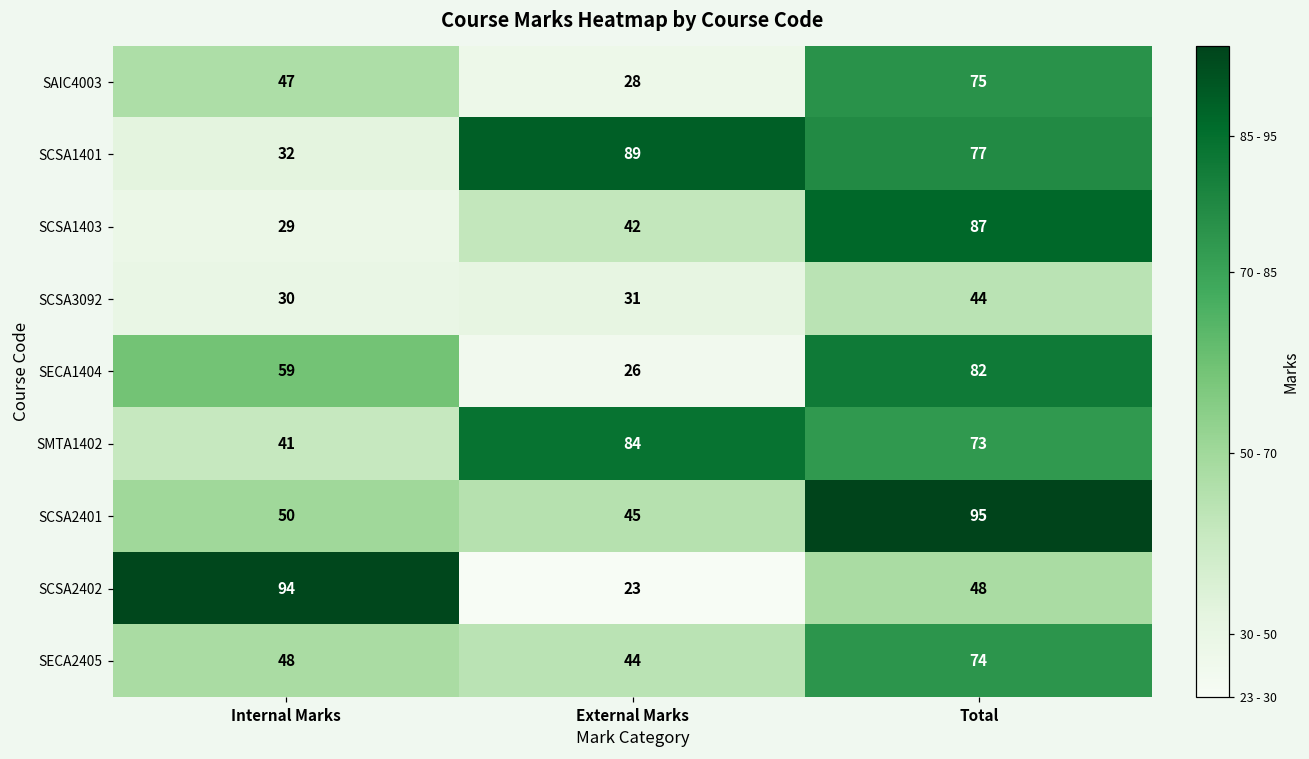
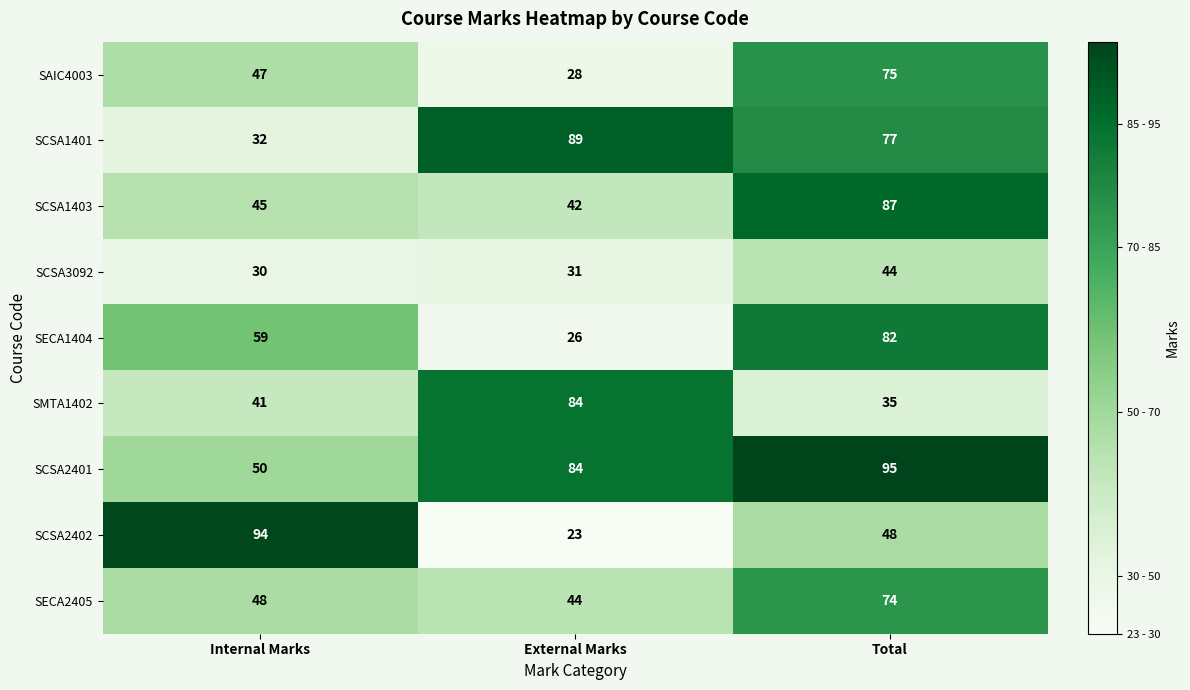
  {
    "SAIC4003": {
      "Internal Marks": 47,
      "External Marks": 28,
      "Total": 75
    },
    "SCSA1401": {
      "Internal Marks": 32,
      "External Marks": 89,
      "Total": 77
    },
    "SCSA1403": {
-     "Internal Marks": 29,
+     "Internal Marks": 45,
      "External Marks": 42,
      "Total": 87
    },
    "SCSA3092": {
      "Internal Marks": 30,
      "External Marks": 31,
      "Total": 44
    },
    "SECA1404": {
      "Internal Marks": 59,
      "External Marks": 26,
      "Total": 82
    },
    "SMTA1402": {
      "Internal Marks": 41,
      "External Marks": 84,
-     "Total": 73
+     "Total": 35
    },
    "SCSA2401": {
      "Internal Marks": 50,
-     "External Marks": 45,
+     "External Marks": 84,
      "Total": 95
    },
    "SCSA2402": {
      "Internal Marks": 94,
      "External Marks": 23,
      "Total": 48
    },
    "SECA2405": {
      "Internal Marks": 48,
      "External Marks": 44,
      "Total": 74
    }
  }
